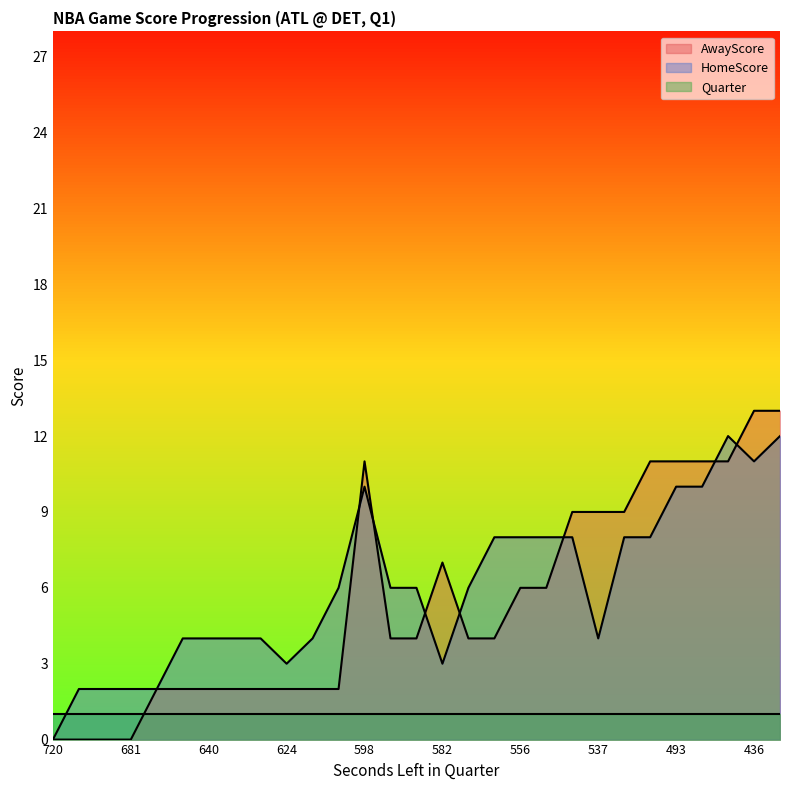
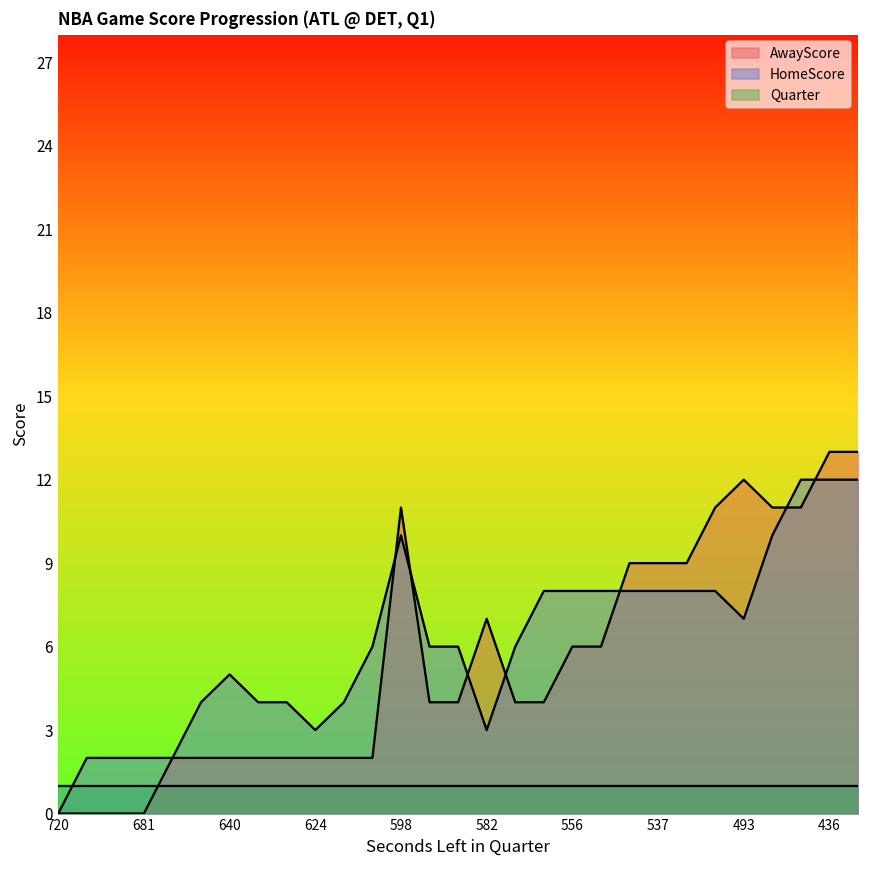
  {
    "AwayScore": {
      "681": 0,
      "640": 2,
      "624": 2,
      "598": 11,
      "582": 7,
      "556": 6,
      "537": 9,
-     "493": 11,
+     "493": 12,
      "436": 13
    },
    "HomeScore": {
      "681": 2,
-     "640": 4,
+     "640": 5,
      "624": 3,
      "598": 10,
      "582": 3,
      "556": 8,
-     "537": 4,
-     "493": 10,
-     "436": 11
+     "537": 8,
+     "493": 7,
+     "436": 12
    },
    "Quarter": {
      "720": 1,
      "681": 1,
      "640": 1,
      "624": 1,
      "598": 1,
      "582": 1,
      "556": 1,
      "537": 1,
      "493": 1,
      "436": 1
    }
  }
